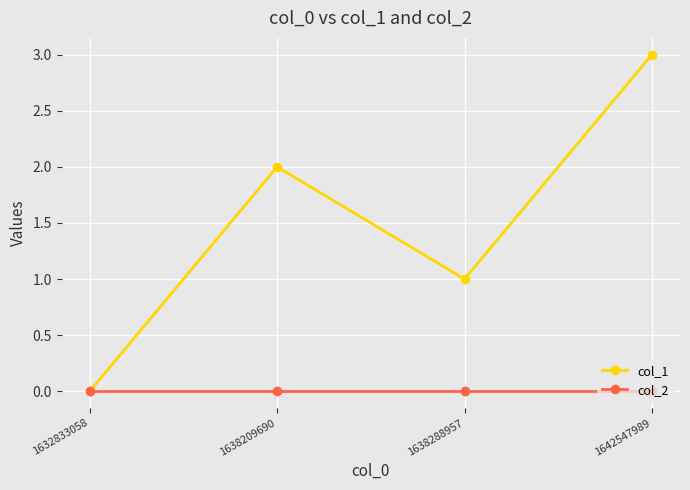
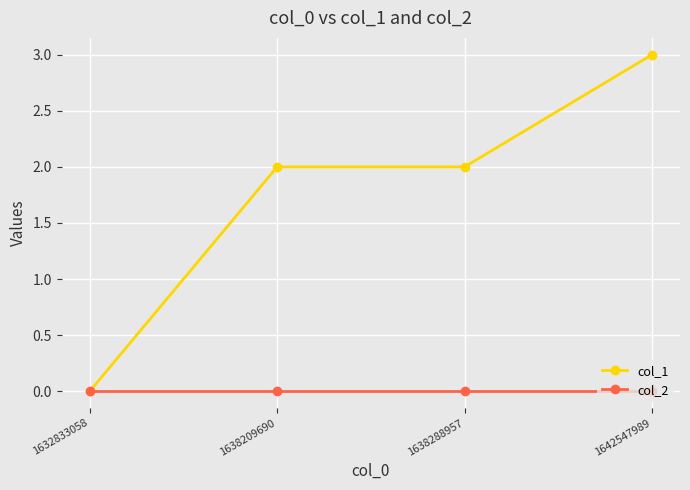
  {
    "col_1": {
      "1638209690": 2,
-     "1638288957": 1,
+     "1638288957": 2,
      "1642547989": 3
    },
    "col_2": {
      "1638209690": 0,
      "1638288957": 0
    }
  }
